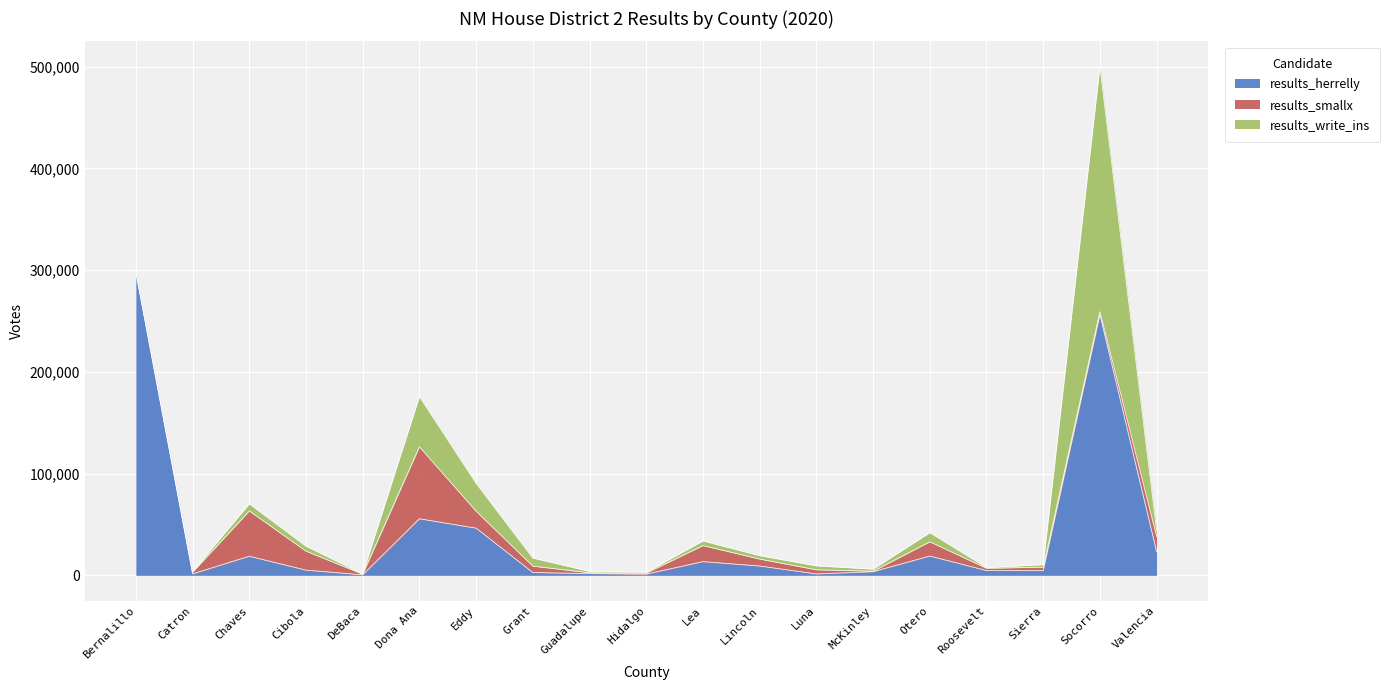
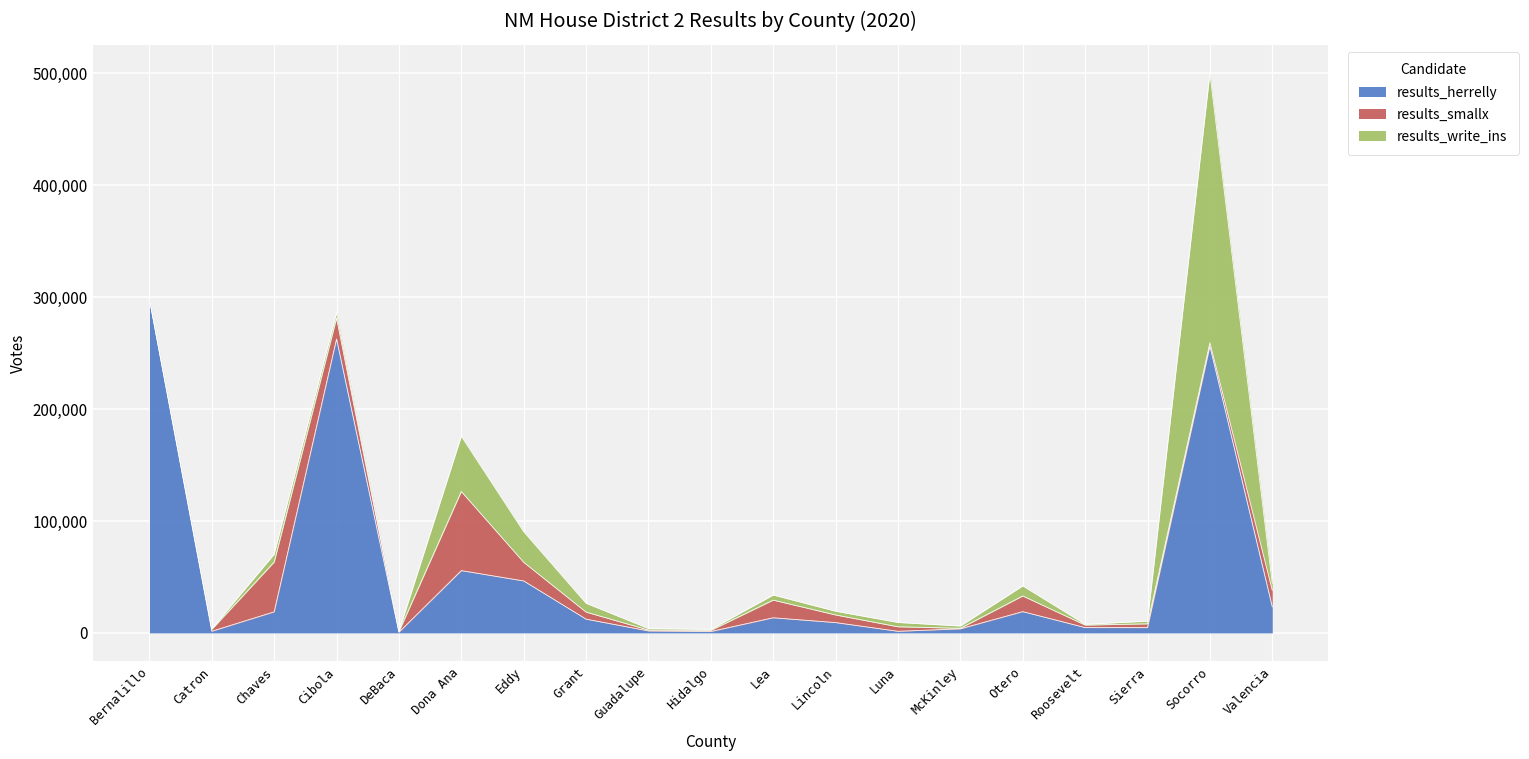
  {
    "results_herrelly": {
      "Chaves": "19,000",
-     "Cibola": "5,000",
+     "Cibola": "263,000",
      "Dona Ana": "56,000",
      "Eddy": "46,000",
-     "Grant": "3,000",
+     "Grant": "12,000",
      "Lea": "14,000",
      "Lincoln": "9,000",
      "Luna": "1,000",
      "Otero": "19,000",
      "Sierra": "5,000",
      "Socorro": "256,000",
      "Valencia": "23,000"
    },
    "results_smallx": {
      "Chaves": "44,000",
      "Cibola": "19,000",
      "Dona Ana": "71,000",
      "Eddy": "17,000",
      "Grant": "6,000",
      "Lea": "16,000",
      "Lincoln": "7,000",
      "Luna": "4,000",
      "Otero": "14,000",
      "Socorro": "3,000",
      "Valencia": "15,000"
    },
    "results_write_ins": {
      "Chaves": "7,000",
      "Cibola": "5,000",
      "Dona Ana": "49,000",
      "Eddy": "27,000",
      "Grant": "8,000",
      "Lea": "5,000",
      "Lincoln": "3,000",
      "Luna": "4,000",
      "Otero": "9,000",
      "Socorro": "241,000",
      "Valencia": "6,000"
    }
  }
